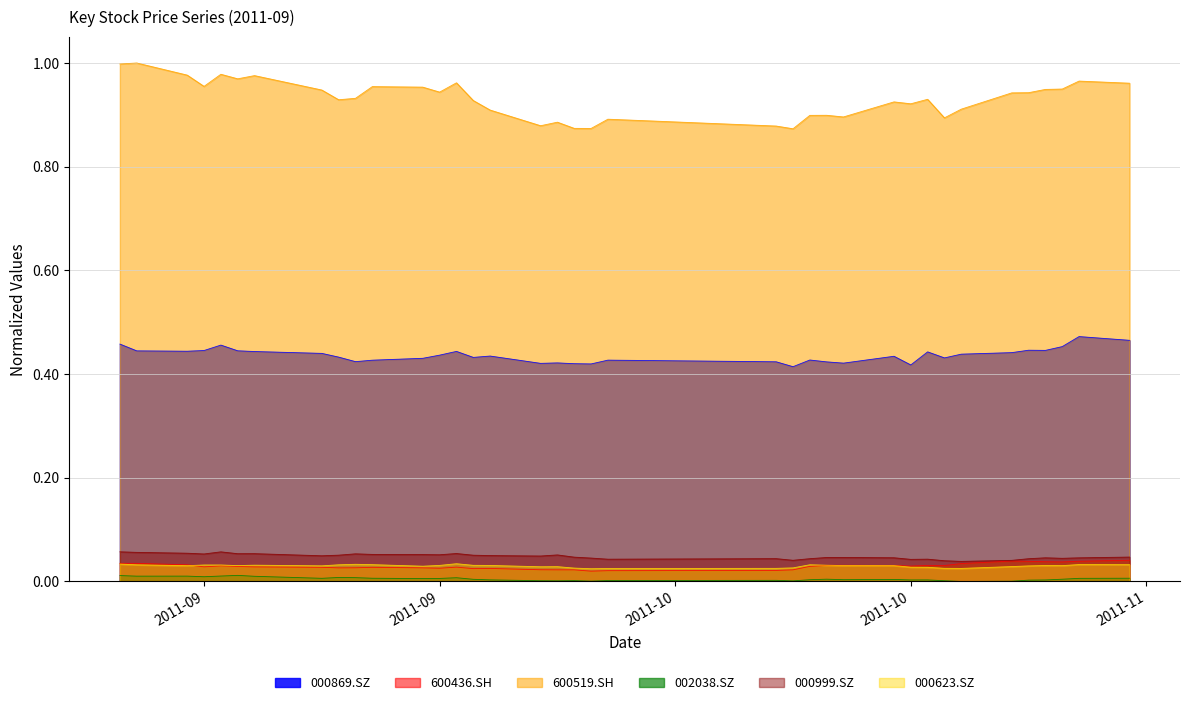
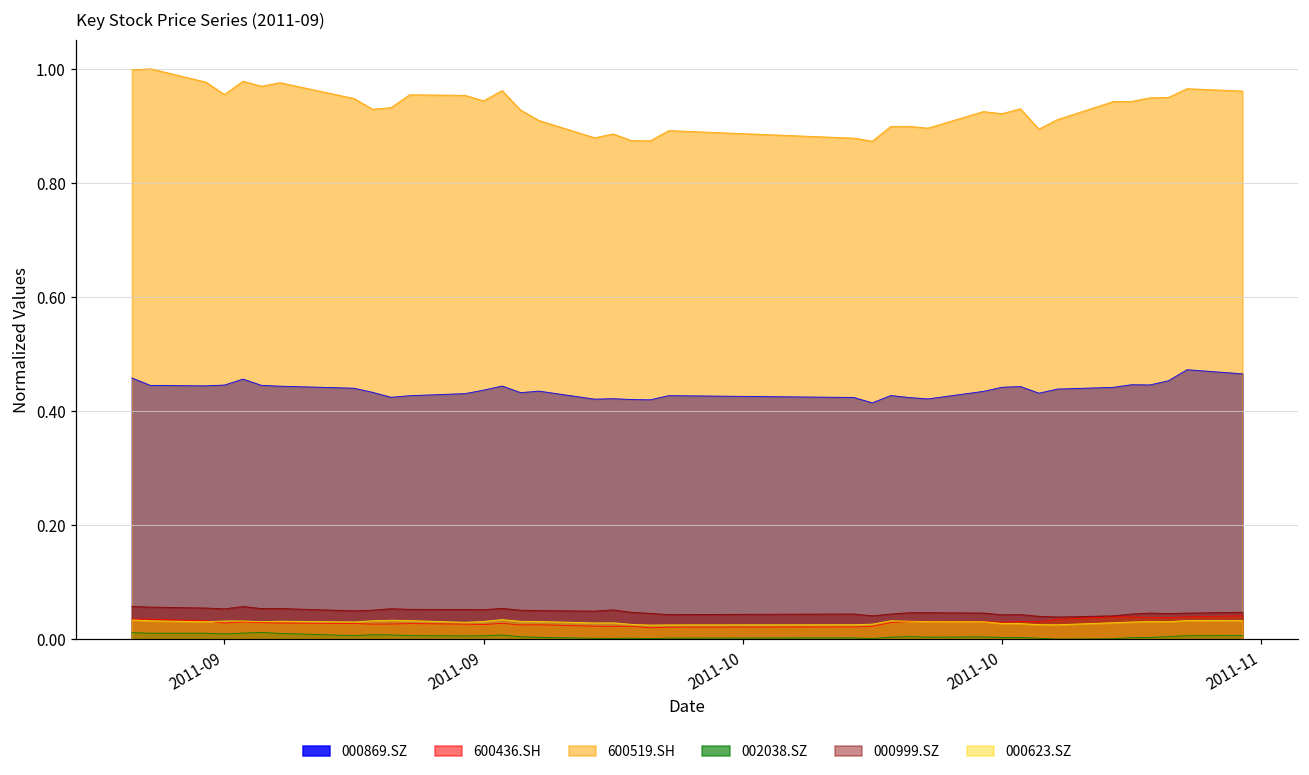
  {
    "000869.SZ": {
-     "2011-10": 0.42
+     "2011-10": 0.44
    },
    "002038.SZ": {
      "2011-10": 0.00
    },
    "000999.SZ": {
      "2011-10": 0.04
    }
  }
